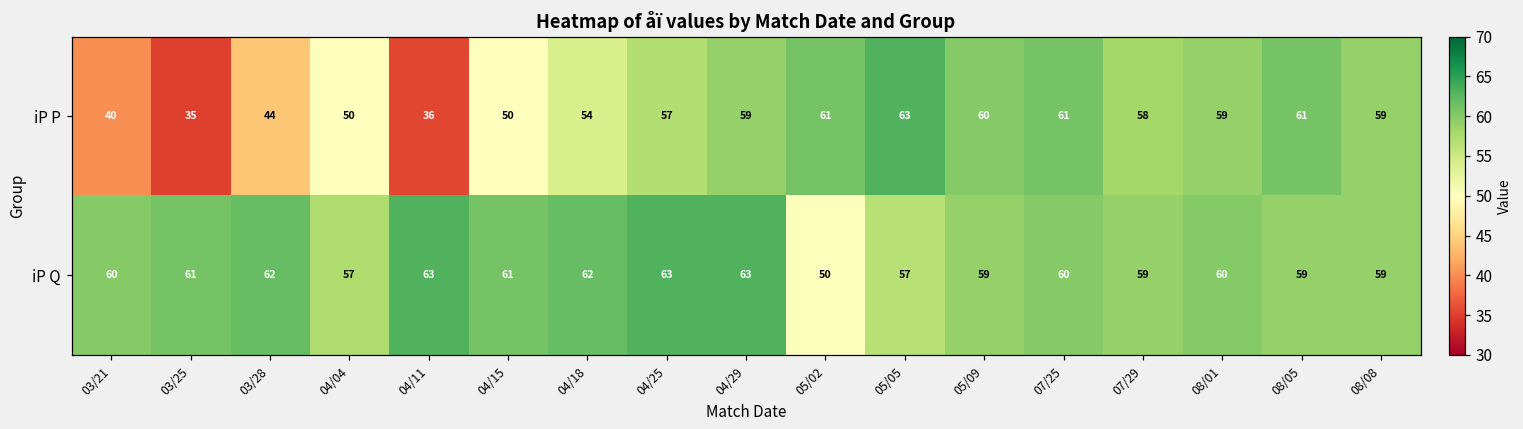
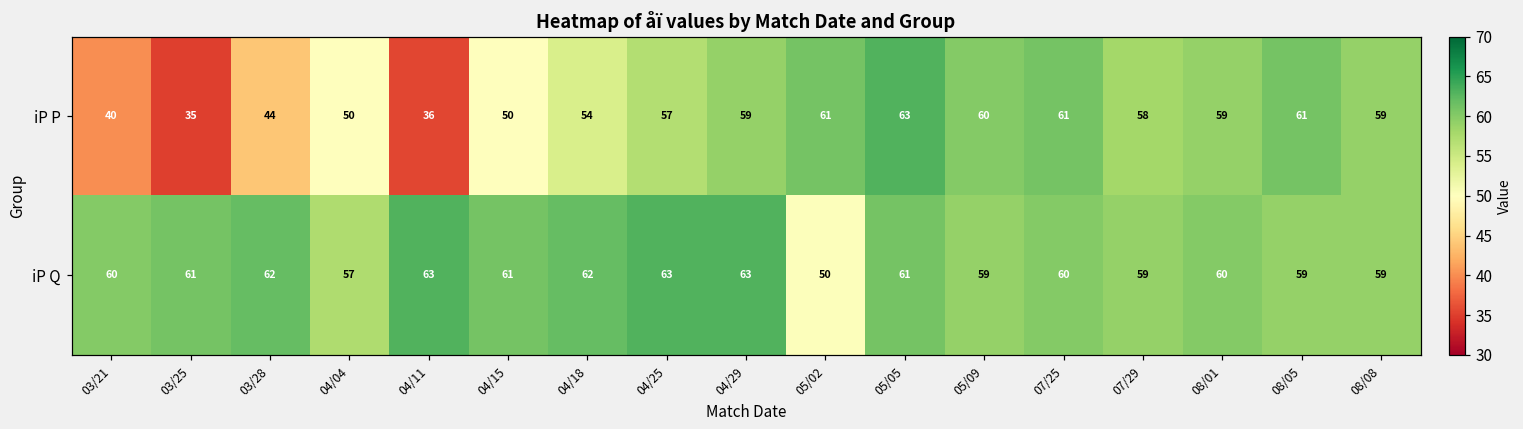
  {
    "iP P": {
      "03/21": 40,
      "03/25": 35,
      "03/28": 44,
      "04/04": 50,
      "04/11": 36,
      "04/15": 50,
      "04/18": 54,
      "04/25": 57,
      "04/29": 59,
      "05/02": 61,
      "05/05": 63,
      "05/09": 60,
      "07/25": 61,
      "07/29": 58,
      "08/01": 59,
      "08/05": 61,
      "08/08": 59
    },
    "iP Q": {
      "03/21": 60,
      "03/25": 61,
      "03/28": 62,
      "04/04": 57,
      "04/11": 63,
      "04/15": 61,
      "04/18": 62,
      "04/25": 63,
      "04/29": 63,
      "05/02": 50,
-     "05/05": 57,
+     "05/05": 61,
      "05/09": 59,
      "07/25": 60,
      "07/29": 59,
      "08/01": 60,
      "08/05": 59,
      "08/08": 59
    }
  }
